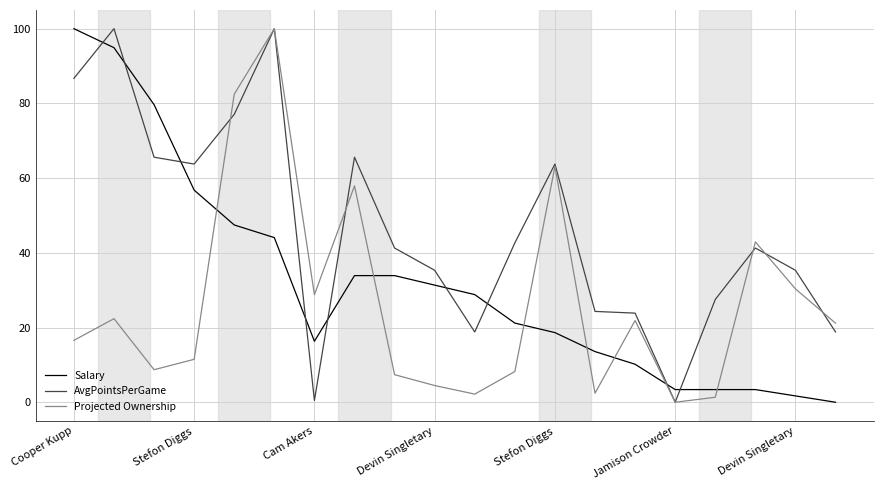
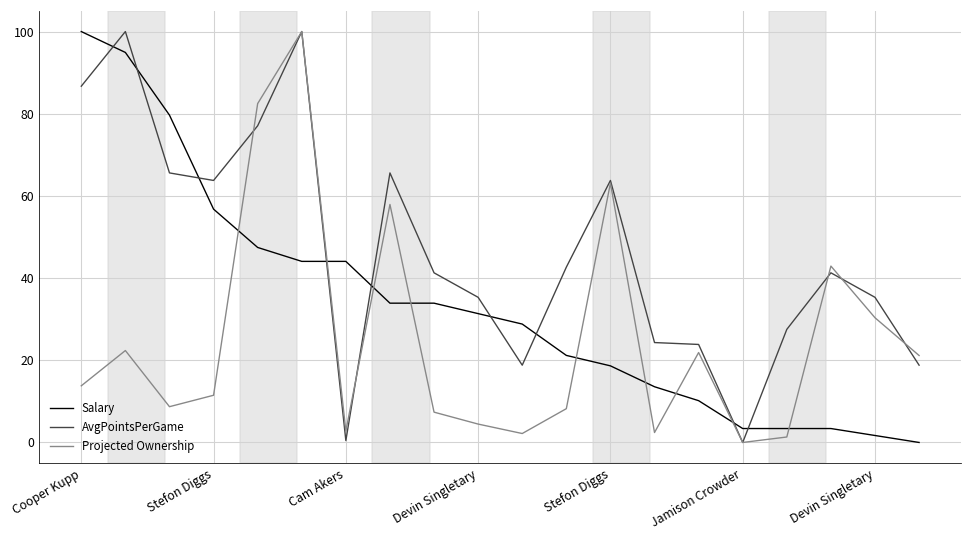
  {
    "Salary": {
      "Cooper Kupp": 100,
-     "Cam Akers": 16,
+     "Cam Akers": 44,
      "Jamison Crowder": 3
    },
    "AvgPointsPerGame": {
      "Cooper Kupp": 87,
      "Cam Akers": 0
    },
    "Projected Ownership": {
-     "Cooper Kupp": 17,
-     "Cam Akers": 29
+     "Cooper Kupp": 14,
+     "Cam Akers": 3
    }
  }
